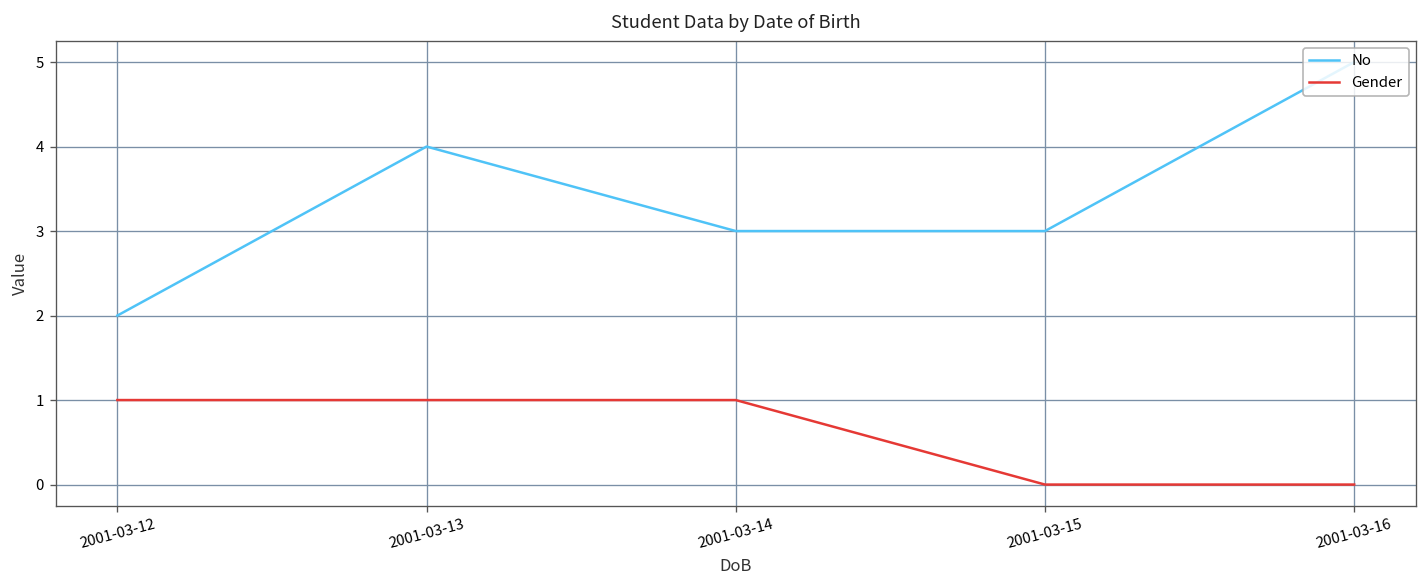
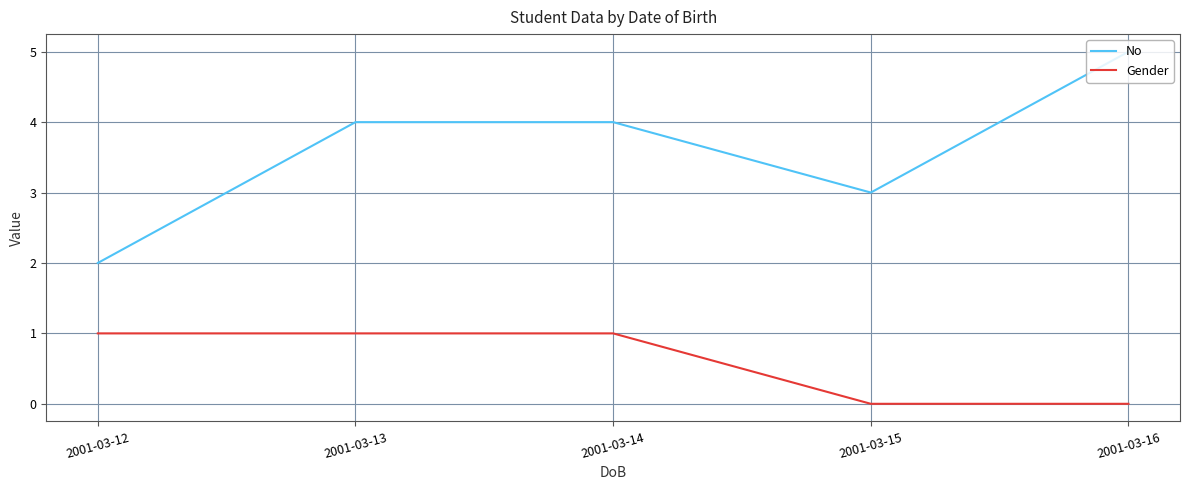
  {
    "No": {
      "2001-03-12": 2,
      "2001-03-13": 4,
-     "2001-03-14": 3,
+     "2001-03-14": 4,
      "2001-03-15": 3
    },
    "Gender": {
      "2001-03-12": 1,
      "2001-03-13": 1,
      "2001-03-14": 1,
      "2001-03-15": 0,
      "2001-03-16": 0
    }
  }
